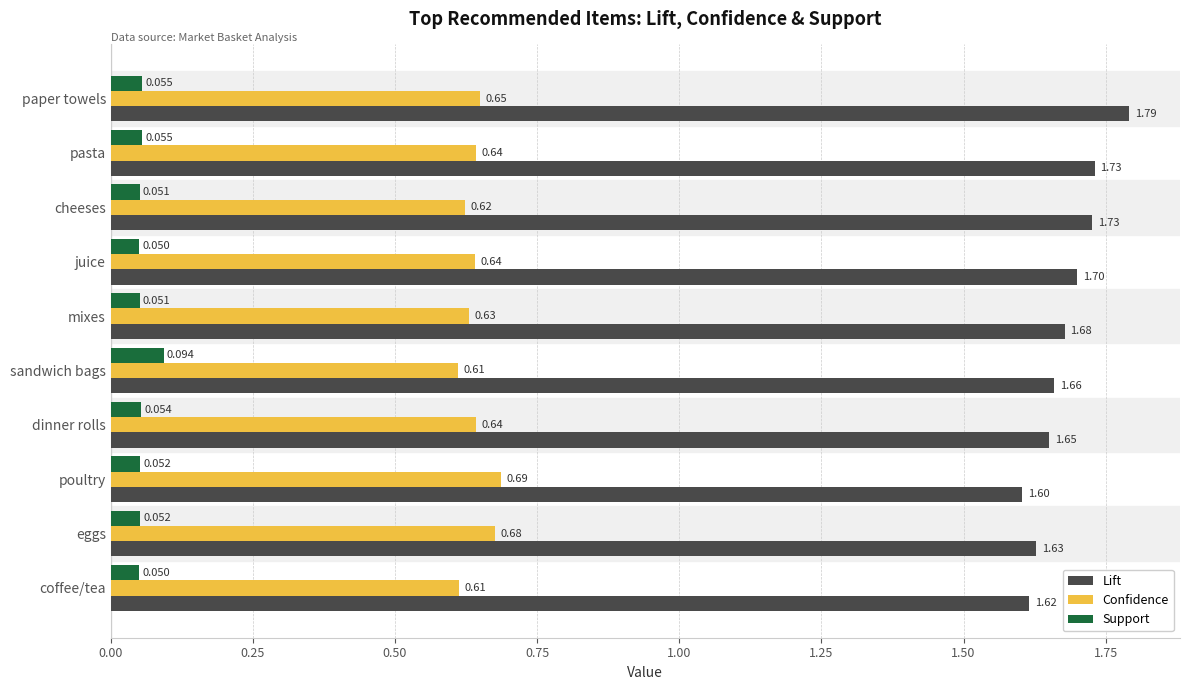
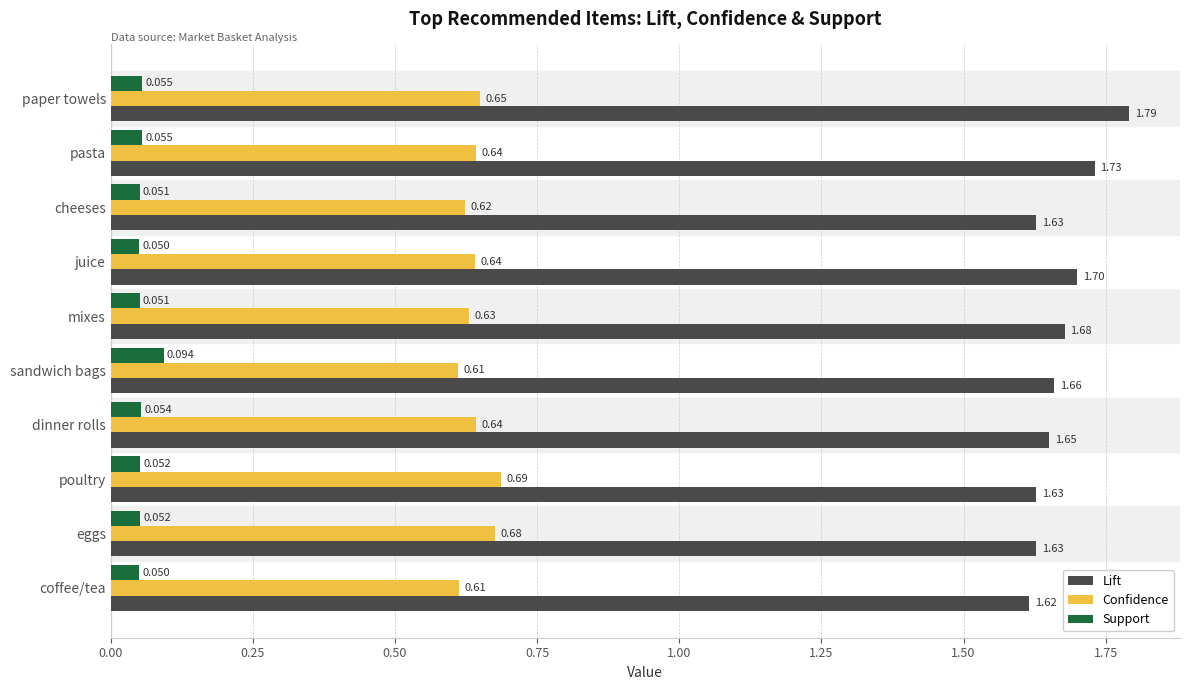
  {
    "Lift": {
      "paper towels": 1.79,
      "pasta": 1.73,
-     "cheeses": 1.73,
+     "cheeses": 1.63,
      "juice": 1.70,
      "mixes": 1.68,
      "sandwich bags": 1.66,
      "dinner rolls": 1.65,
-     "poultry": 1.60,
+     "poultry": 1.63,
      "eggs": 1.63,
      "coffee/tea": 1.62
    },
    "Confidence": {
      "paper towels": 0.65,
      "pasta": 0.64,
      "cheeses": 0.62,
      "juice": 0.64,
      "mixes": 0.63,
      "sandwich bags": 0.61,
      "dinner rolls": 0.64,
      "poultry": 0.69,
      "eggs": 0.68,
      "coffee/tea": 0.61
    },
    "Support": {
      "paper towels": 0.055,
      "pasta": 0.055,
      "cheeses": 0.051,
      "juice": 0.050,
      "mixes": 0.051,
      "sandwich bags": 0.094,
      "dinner rolls": 0.054,
      "poultry": 0.052,
      "eggs": 0.052,
      "coffee/tea": 0.050
    }
  }
